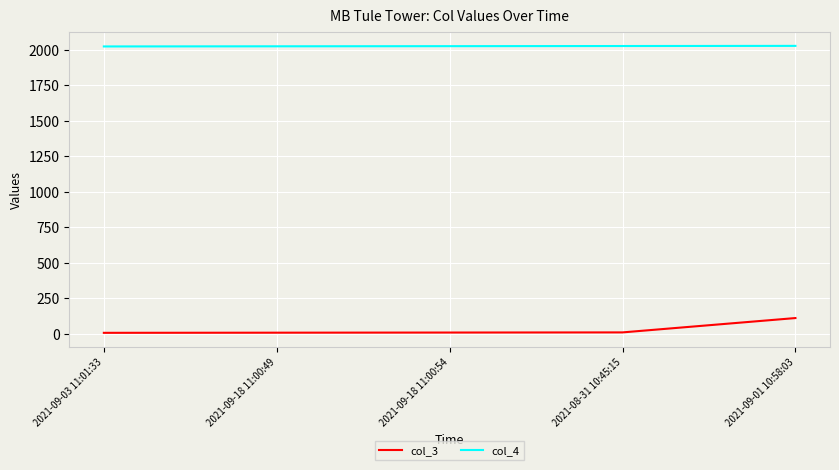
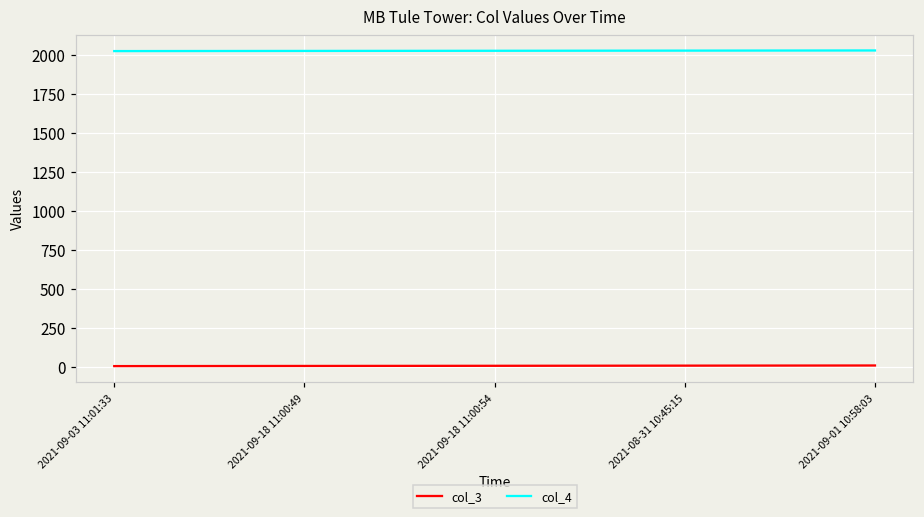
  {
    "col_3": {
      "2021-09-03 11:01:33": 10,
      "2021-09-18 11:00:49": 10,
      "2021-09-18 11:00:54": 10,
      "2021-08-31 10:45:15": 10,
-     "2021-09-01 10:58:03": 110
+     "2021-09-01 10:58:03": 10
    },
    "col_4": {
      "2021-09-03 11:01:33": 2020,
      "2021-09-18 11:00:49": 2020,
      "2021-09-18 11:00:54": 2020,
      "2021-08-31 10:45:15": 2030,
      "2021-09-01 10:58:03": 2030
    }
  }
